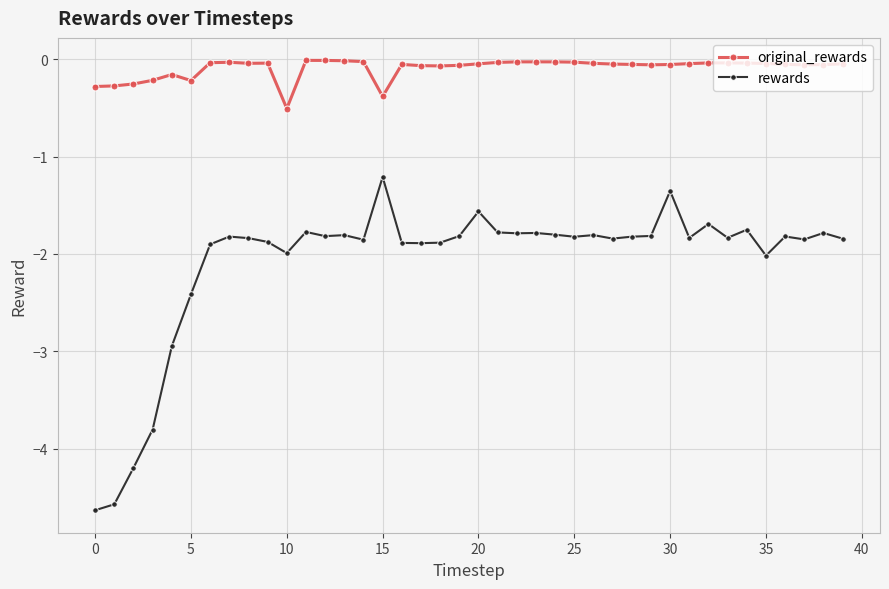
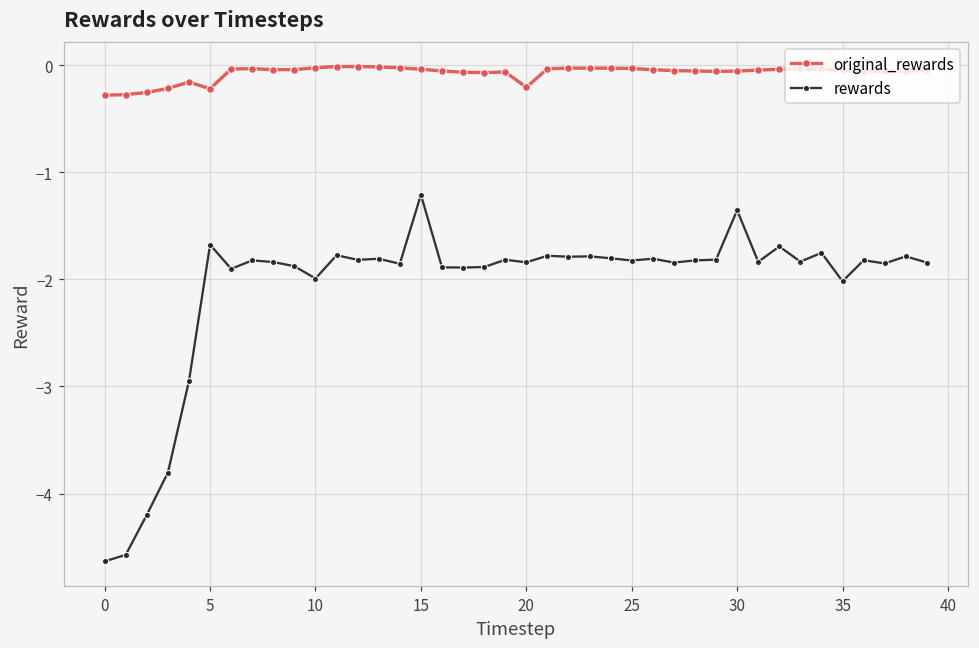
  {
    "original_rewards": {
      "0": -0.3,
      "5": -0.2,
-     "10": -0.5,
-     "15": -0.4,
-     "20": 0.0,
+     "10": 0.0,
+     "15": 0.0,
+     "20": -0.2,
      "25": 0.0,
      "30": -0.1
    },
    "rewards": {
      "0": -4.6,
-     "5": -2.4,
+     "5": -1.7,
      "10": -2.0,
      "15": -1.2,
-     "20": -1.6,
+     "20": -1.8,
      "25": -1.8,
      "30": -1.4,
      "35": -2.0
    }
  }
